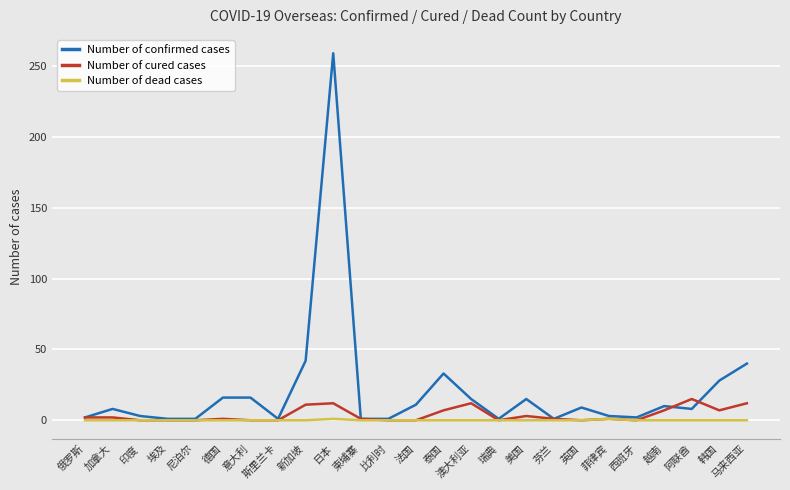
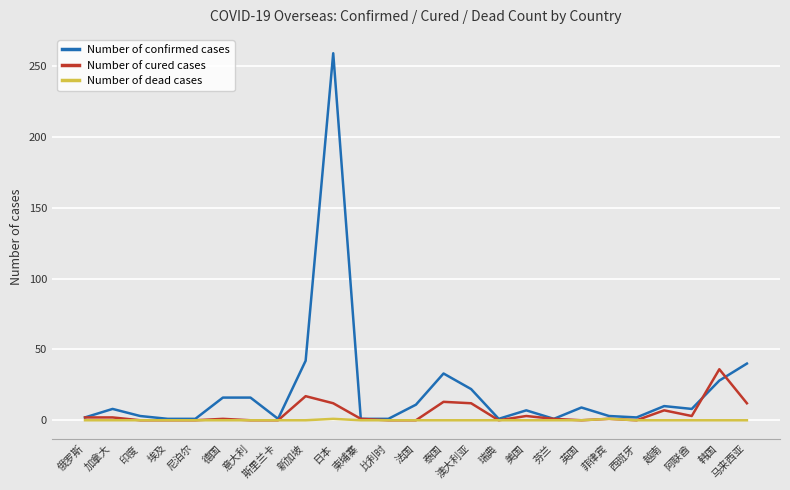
  {
    "Number of confirmed cases": {
      "加拿大": 8,
      "印度": 3,
      "德国": 16,
      "意大利": 16,
      "新加坡": 42,
      "日本": 259,
      "法国": 11,
      "泰国": 33,
-     "澳大利亚": 15,
-     "美国": 15,
+     "澳大利亚": 22,
+     "美国": 7,
      "英国": 9,
      "菲律宾": 3,
      "西班牙": 2,
      "越南": 10,
      "阿联酋": 8,
      "韩国": 28,
      "马来西亚": 40
    },
    "Number of cured cases": {
      "加拿大": 2,
-     "新加坡": 11,
+     "新加坡": 17,
      "日本": 12,
-     "泰国": 7,
+     "泰国": 13,
      "澳大利亚": 12,
      "美国": 3,
      "越南": 7,
-     "阿联酋": 15,
-     "韩国": 7,
+     "阿联酋": 3,
+     "韩国": 36,
      "马来西亚": 12
    },
    "Number of dead cases": {
      "俄罗斯": 0,
      "加拿大": 0,
      "新加坡": 0,
      "日本": 1,
      "泰国": 0,
      "澳大利亚": 0,
      "美国": 0,
      "越南": 0,
      "阿联酋": 0,
      "韩国": 0,
      "马来西亚": 0
    }
  }
